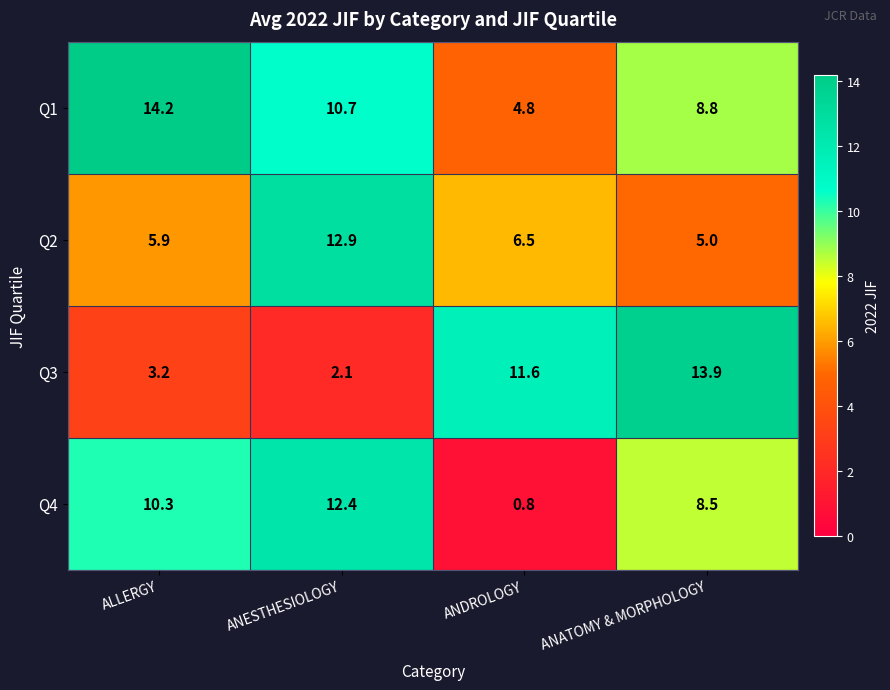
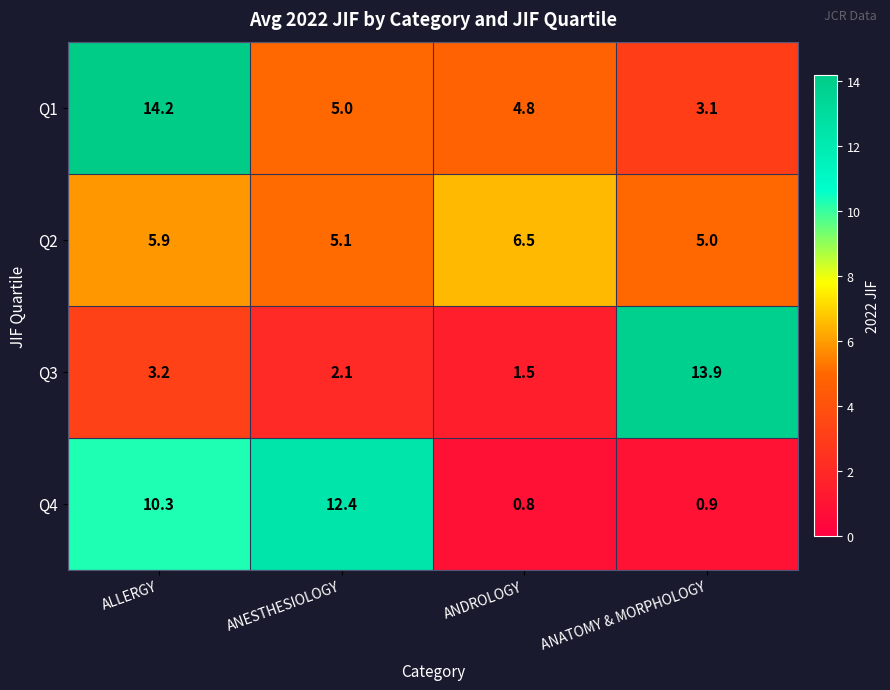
  {
    "Q1": {
      "ALLERGY": 14.2,
-     "ANESTHESIOLOGY": 10.7,
+     "ANESTHESIOLOGY": 5.0,
      "ANDROLOGY": 4.8,
-     "ANATOMY & MORPHOLOGY": 8.8
+     "ANATOMY & MORPHOLOGY": 3.1
    },
    "Q2": {
      "ALLERGY": 5.9,
-     "ANESTHESIOLOGY": 12.9,
+     "ANESTHESIOLOGY": 5.1,
      "ANDROLOGY": 6.5,
      "ANATOMY & MORPHOLOGY": 5.0
    },
    "Q3": {
      "ALLERGY": 3.2,
      "ANESTHESIOLOGY": 2.1,
-     "ANDROLOGY": 11.6,
+     "ANDROLOGY": 1.5,
      "ANATOMY & MORPHOLOGY": 13.9
    },
    "Q4": {
      "ALLERGY": 10.3,
      "ANESTHESIOLOGY": 12.4,
      "ANDROLOGY": 0.8,
-     "ANATOMY & MORPHOLOGY": 8.5
+     "ANATOMY & MORPHOLOGY": 0.9
    }
  }
